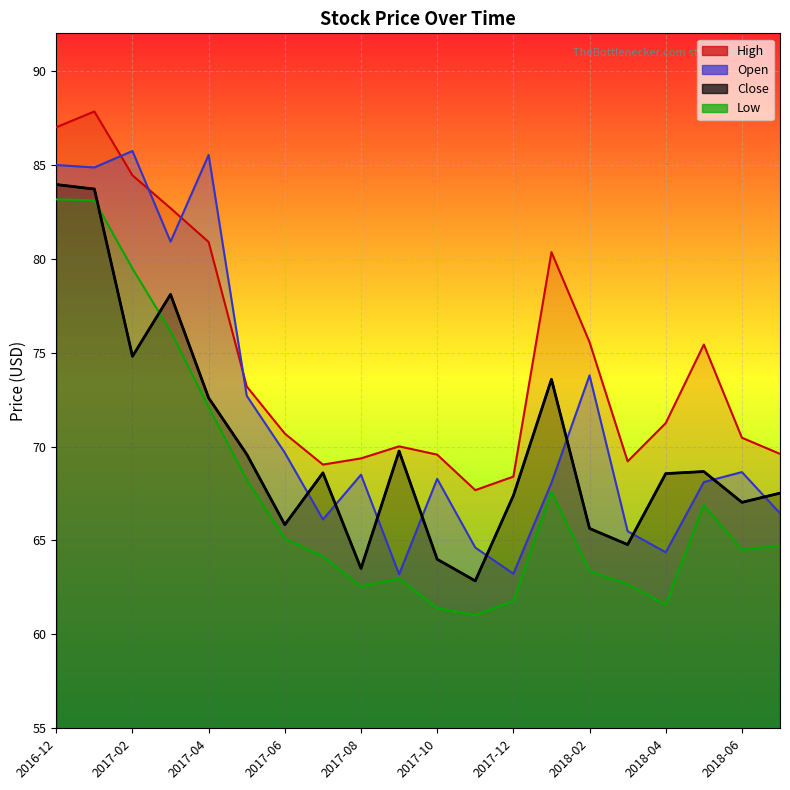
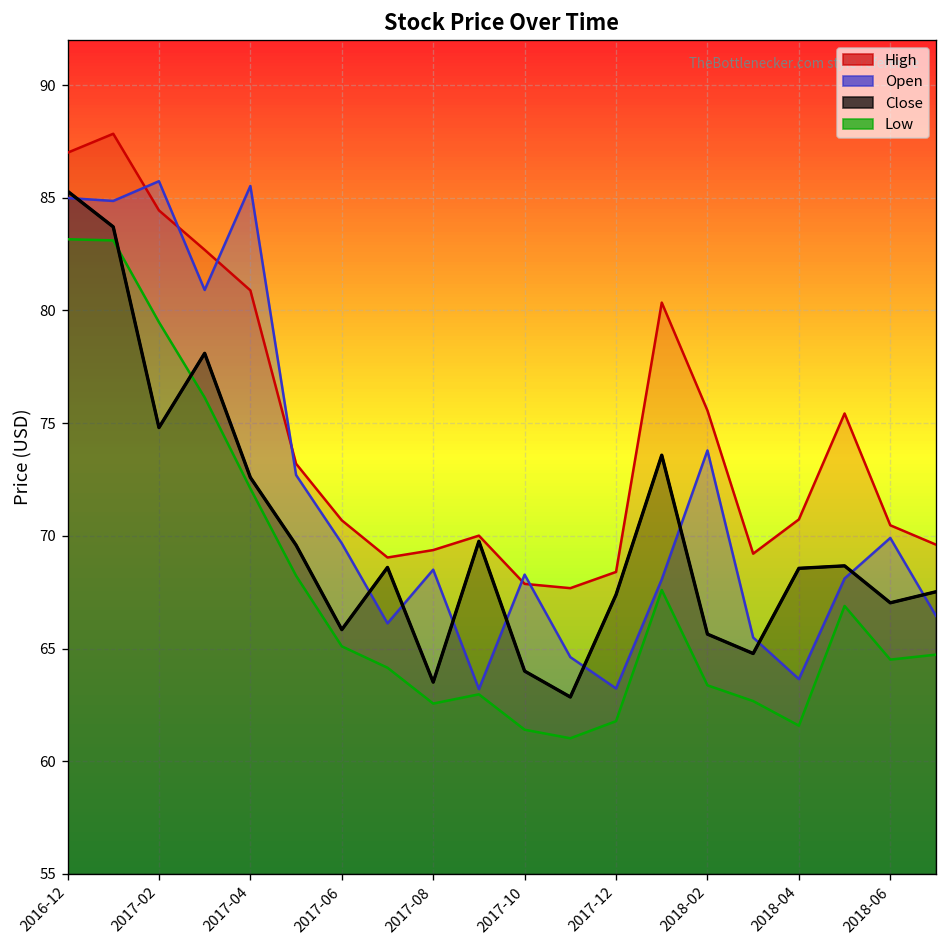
  {
    "High": {
      "2016-12": 87.0,
      "2017-02": 84.4,
      "2017-04": 80.9,
      "2017-06": 70.7,
      "2017-08": 69.4,
-     "2017-10": 69.6,
+     "2017-10": 67.9,
      "2017-12": 68.4,
      "2018-02": 75.6,
-     "2018-04": 71.3,
+     "2018-04": 70.7,
      "2018-06": 70.5
    },
    "Open": {
      "2016-12": 85.0,
      "2017-02": 85.7,
      "2017-04": 85.5,
      "2017-06": 69.7,
      "2017-08": 68.5,
      "2017-10": 68.3,
      "2017-12": 63.2,
      "2018-02": 73.8,
-     "2018-04": 64.4,
-     "2018-06": 68.6
+     "2018-04": 63.6,
+     "2018-06": 69.9
    },
    "Close": {
-     "2016-12": 83.9,
+     "2016-12": 85.3,
      "2017-02": 74.8,
      "2017-04": 72.6,
      "2017-06": 65.8,
      "2017-08": 63.5,
      "2017-10": 64.0,
      "2017-12": 67.4,
      "2018-02": 65.6,
      "2018-04": 68.6,
      "2018-06": 67.0
    },
    "Low": {
      "2016-12": 83.2,
      "2017-02": 79.5,
      "2017-04": 72.1,
      "2017-06": 65.1,
      "2017-08": 62.6,
      "2017-10": 61.4,
      "2017-12": 61.8,
      "2018-02": 63.4,
      "2018-04": 61.6,
      "2018-06": 64.5
    }
  }
